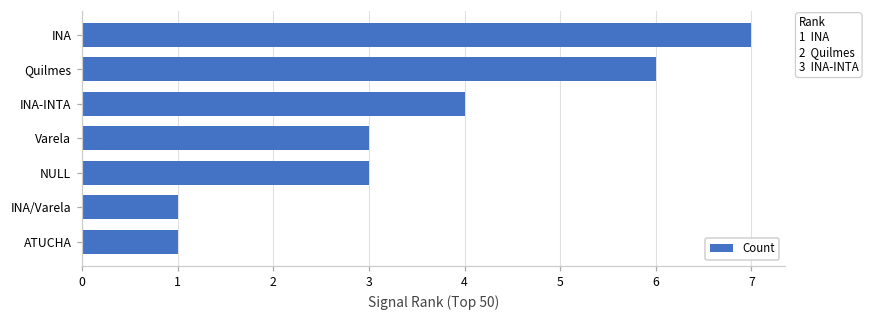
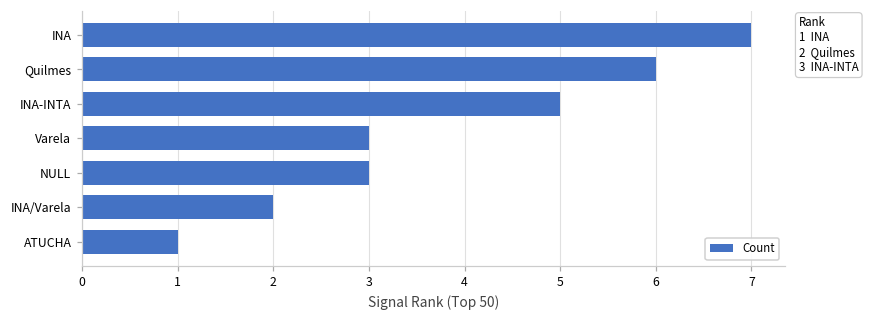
  {
    "INA": 7,
    "Quilmes": 6,
-   "INA-INTA": 4,
+   "INA-INTA": 5,
    "Varela": 3,
    "NULL": 3,
-   "INA/Varela": 1,
+   "INA/Varela": 2,
    "ATUCHA": 1
  }
